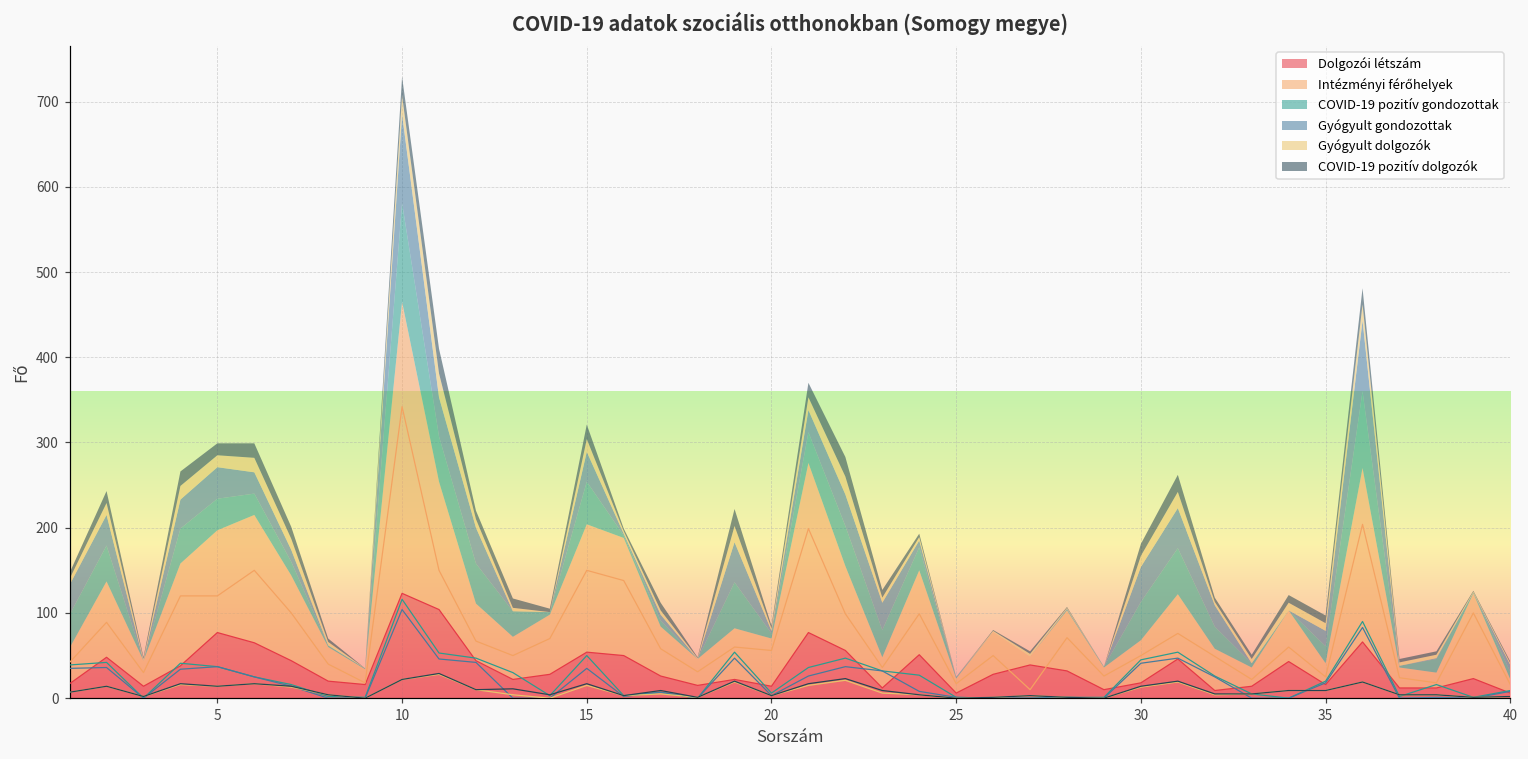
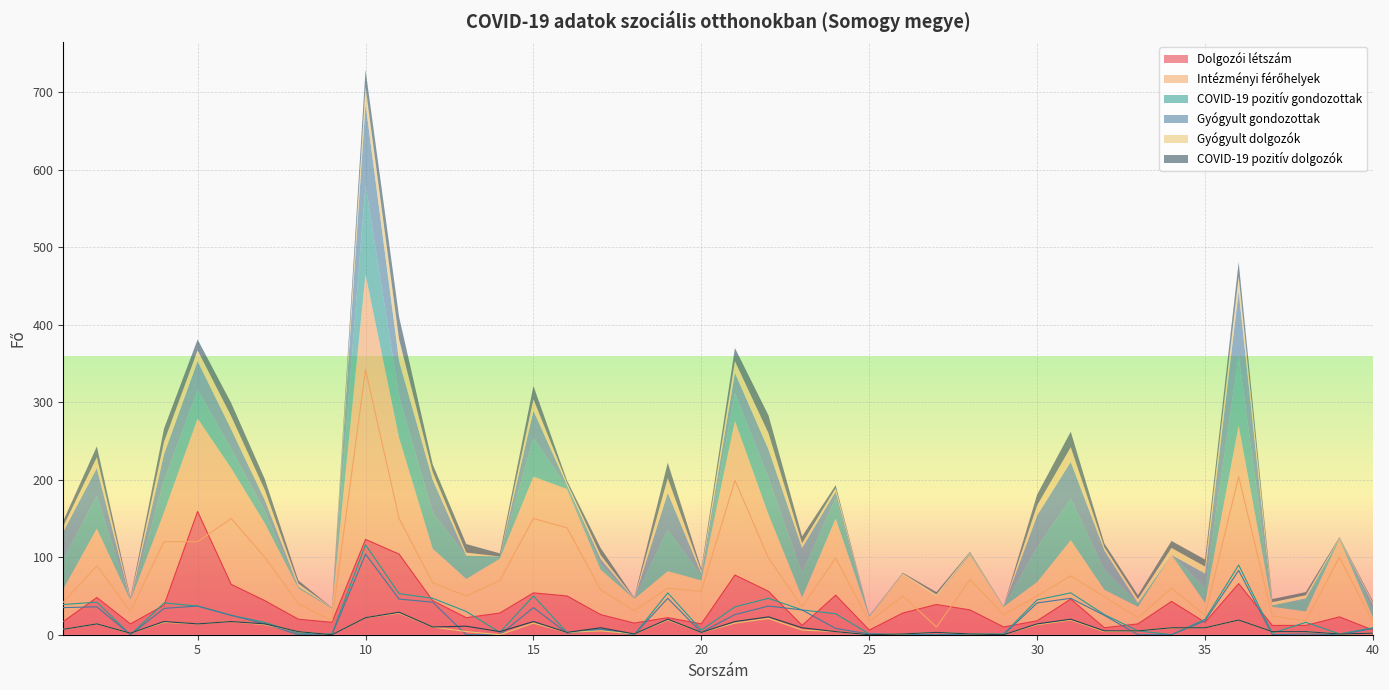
  {
    "Dolgozói létszám": {
-     "5": 80,
+     "5": 160,
      "10": 120,
      "15": 50,
      "20": 10,
      "25": 10,
      "30": 20
    }
  }
